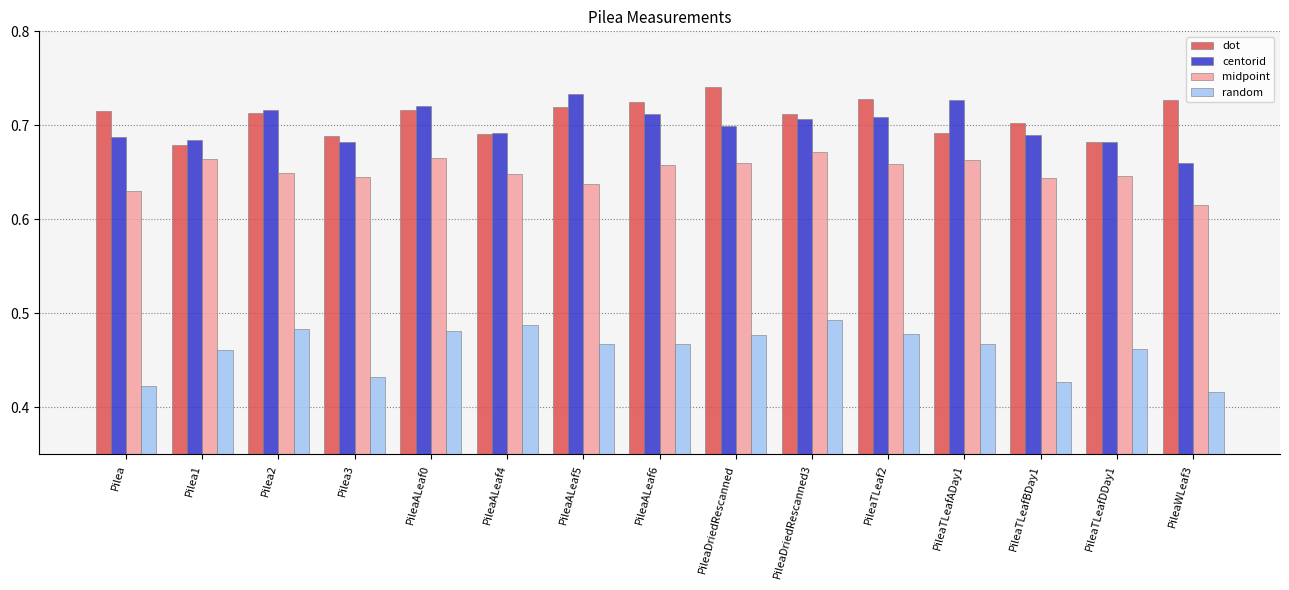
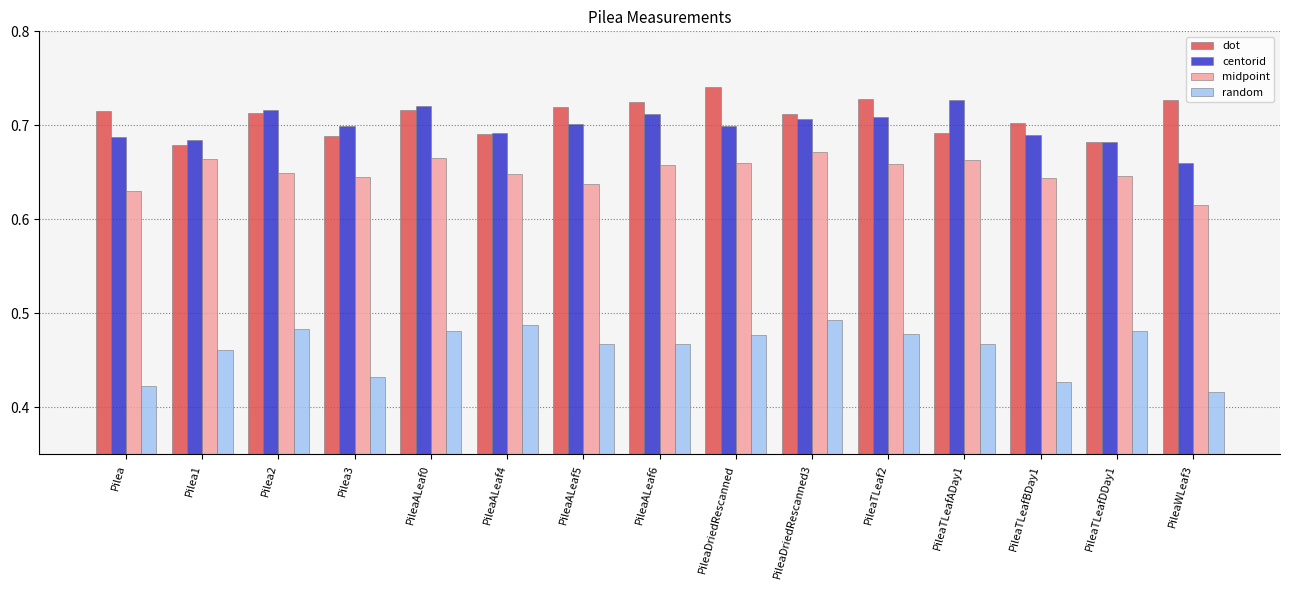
  {
    "dot": {
      "Pilea": 0.72,
      "Pilea1": 0.68,
      "Pilea2": 0.71,
      "Pilea3": 0.69,
      "PileaALeaf0": 0.72,
      "PileaALeaf4": 0.69,
      "PileaALeaf5": 0.72,
      "PileaALeaf6": 0.72,
      "PileaDriedRescanned": 0.74,
      "PileaDriedRescanned3": 0.71,
      "PileaTLeaf2": 0.73,
      "PileaTLeafADay1": 0.69,
      "PileaTLeafBDay1": 0.70,
      "PileaTLeafDDay1": 0.68,
      "PileaWLeaf3": 0.73
    },
    "centorid": {
      "Pilea": 0.69,
      "Pilea1": 0.68,
      "Pilea2": 0.72,
-     "Pilea3": 0.68,
+     "Pilea3": 0.70,
      "PileaALeaf0": 0.72,
      "PileaALeaf4": 0.69,
-     "PileaALeaf5": 0.73,
+     "PileaALeaf5": 0.70,
      "PileaALeaf6": 0.71,
      "PileaDriedRescanned": 0.70,
      "PileaDriedRescanned3": 0.71,
      "PileaTLeaf2": 0.71,
      "PileaTLeafADay1": 0.73,
      "PileaTLeafBDay1": 0.69,
      "PileaTLeafDDay1": 0.68,
      "PileaWLeaf3": 0.66
    },
    "midpoint": {
      "Pilea": 0.63,
      "Pilea1": 0.66,
      "Pilea2": 0.65,
      "Pilea3": 0.65,
      "PileaALeaf0": 0.67,
      "PileaALeaf4": 0.65,
      "PileaALeaf5": 0.64,
      "PileaALeaf6": 0.66,
      "PileaDriedRescanned": 0.66,
      "PileaDriedRescanned3": 0.67,
      "PileaTLeaf2": 0.66,
      "PileaTLeafADay1": 0.66,
      "PileaTLeafBDay1": 0.64,
      "PileaTLeafDDay1": 0.65,
      "PileaWLeaf3": 0.61
    },
    "random": {
      "Pilea": 0.42,
      "Pilea1": 0.46,
      "Pilea2": 0.48,
      "Pilea3": 0.43,
      "PileaALeaf0": 0.48,
      "PileaALeaf4": 0.49,
      "PileaALeaf5": 0.47,
      "PileaALeaf6": 0.47,
      "PileaDriedRescanned": 0.48,
      "PileaDriedRescanned3": 0.49,
      "PileaTLeaf2": 0.48,
      "PileaTLeafADay1": 0.47,
      "PileaTLeafBDay1": 0.43,
-     "PileaTLeafDDay1": 0.46,
+     "PileaTLeafDDay1": 0.48,
      "PileaWLeaf3": 0.42
    }
  }
